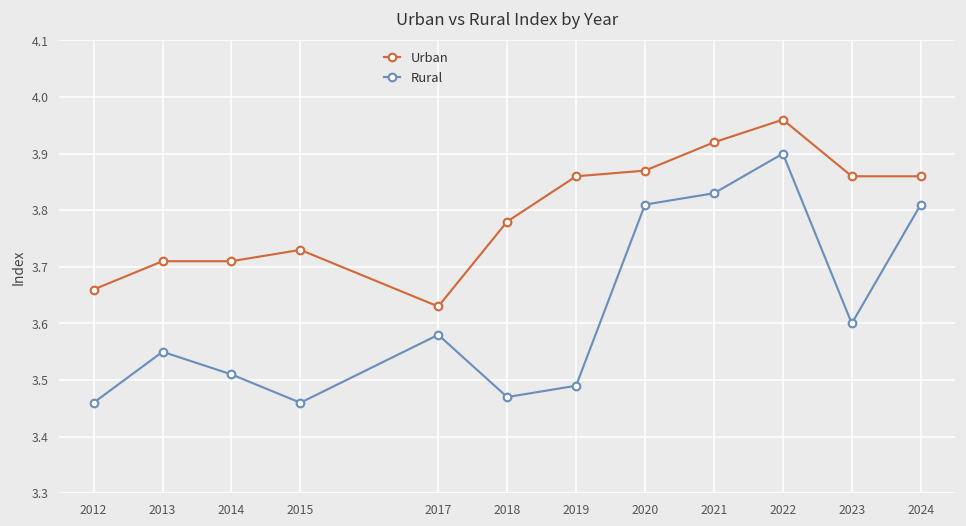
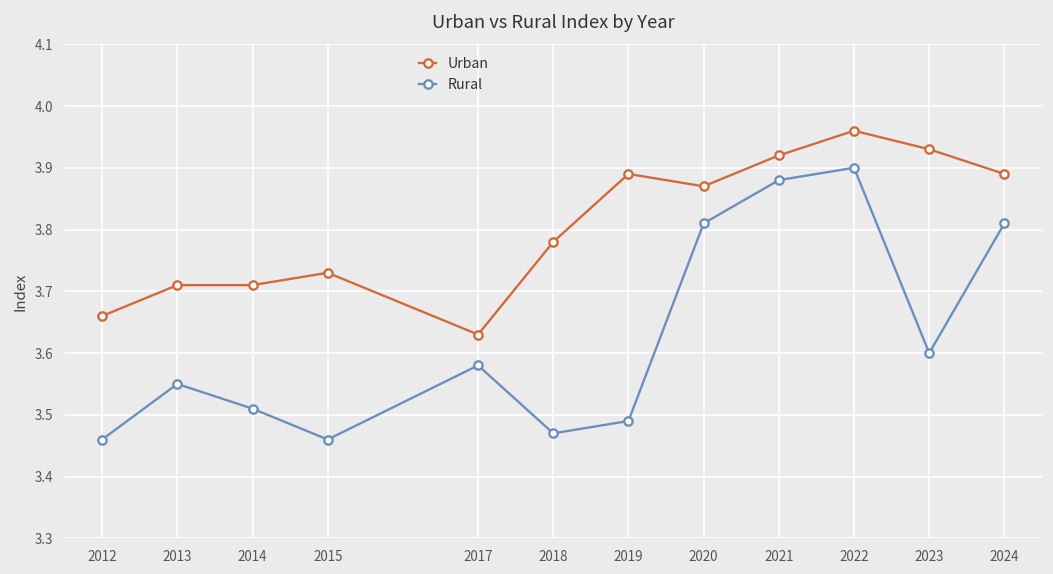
  {
    "Urban": {
      "2012": 3.66,
      "2013": 3.71,
      "2014": 3.71,
      "2015": 3.73,
      "2017": 3.63,
      "2018": 3.78,
-     "2019": 3.86,
+     "2019": 3.89,
      "2020": 3.87,
      "2021": 3.92,
      "2022": 3.96,
-     "2023": 3.86,
-     "2024": 3.86
+     "2023": 3.93,
+     "2024": 3.89
    },
    "Rural": {
      "2012": 3.46,
      "2013": 3.55,
      "2014": 3.51,
      "2015": 3.46,
      "2017": 3.58,
      "2018": 3.47,
      "2019": 3.49,
      "2020": 3.81,
-     "2021": 3.83,
+     "2021": 3.88,
      "2022": 3.90,
      "2023": 3.60,
      "2024": 3.81
    }
  }
